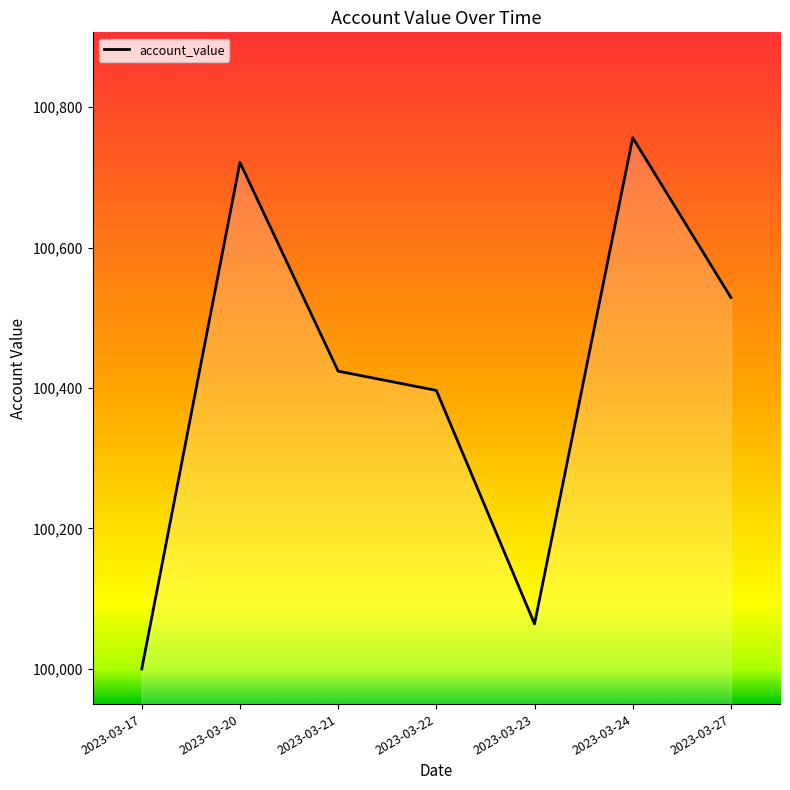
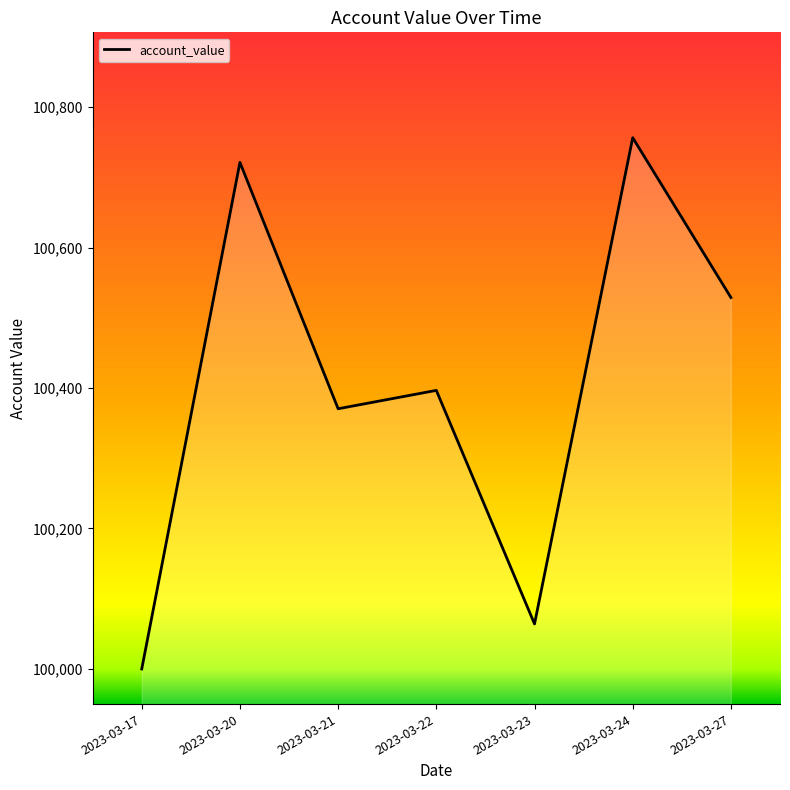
  {
    "2023-03-17": "100,000",
    "2023-03-20": "100,720",
-   "2023-03-21": "100,420",
+   "2023-03-21": "100,370",
    "2023-03-22": "100,400",
    "2023-03-23": "100,060",
    "2023-03-24": "100,760",
    "2023-03-27": "100,530"
  }
